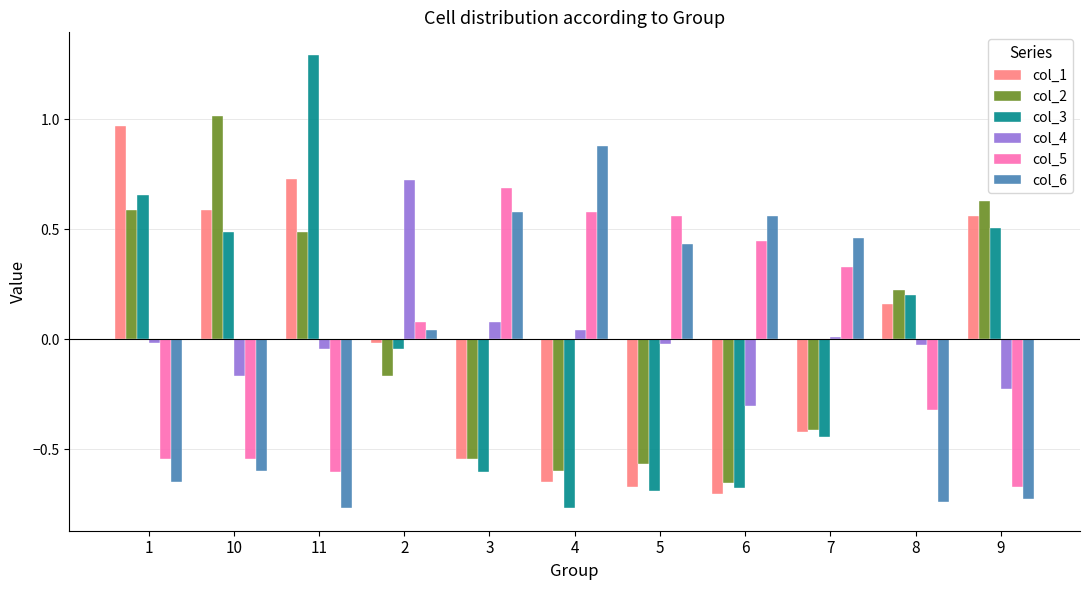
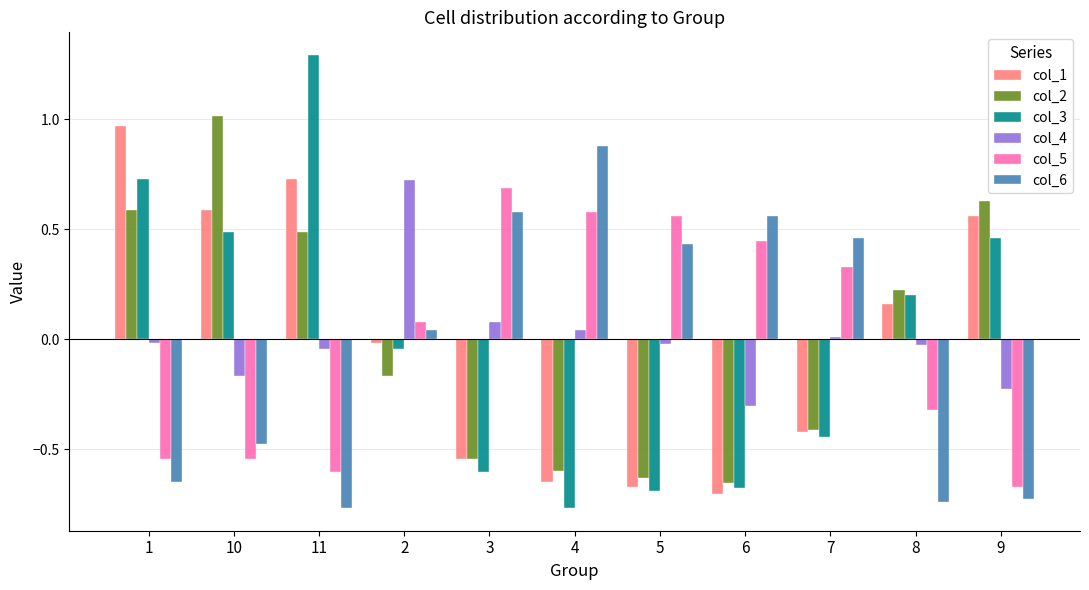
  {
    "col_2": {
      "1": 0.59,
      "10": 1.01,
      "11": 0.49,
      "2": -0.17,
      "3": -0.54,
      "4": -0.60,
-     "5": -0.57,
+     "5": -0.63,
      "6": -0.65,
      "7": -0.41,
      "8": 0.22,
      "9": 0.63
    },
    "col_3": {
-     "1": 0.66,
+     "1": 0.73,
      "10": 0.49,
      "11": 1.29,
      "2": -0.04,
      "3": -0.60,
      "4": -0.77,
      "5": -0.69,
      "6": -0.68,
      "7": -0.44,
      "8": 0.20,
-     "9": 0.51
+     "9": 0.46
    },
    "col_4": {
      "1": -0.02,
      "10": -0.17,
      "11": -0.04,
      "2": 0.72,
      "3": 0.08,
      "4": 0.04,
      "5": -0.02,
      "6": -0.30,
      "8": -0.02,
      "9": -0.23
    },
    "col_6": {
      "1": -0.65,
-     "10": -0.60,
+     "10": -0.48,
      "11": -0.77,
      "2": 0.04,
      "3": 0.58,
      "4": 0.88,
      "5": 0.43,
      "6": 0.56,
      "7": 0.46,
      "8": -0.74,
      "9": -0.73
    }
  }
